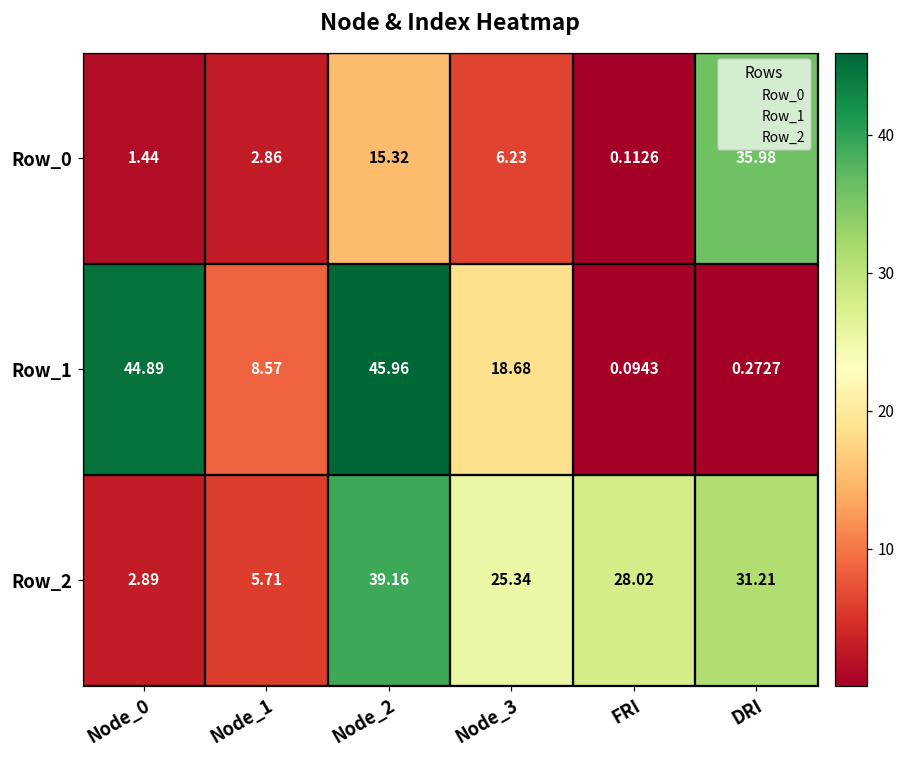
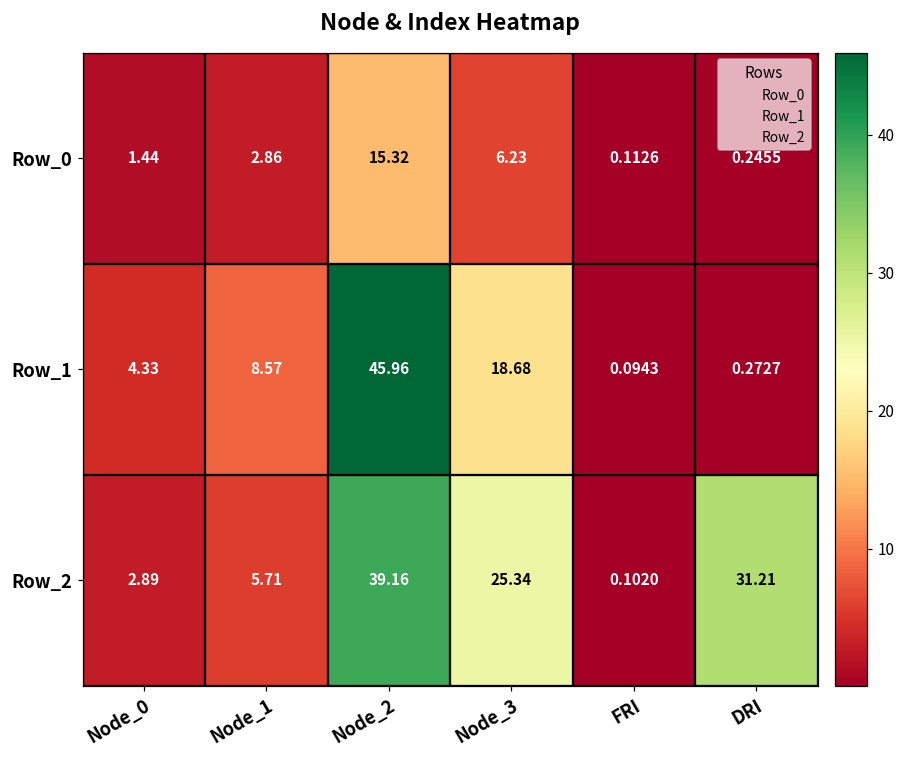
  {
    "Row_0": {
      "Node_0": 1.44,
      "Node_1": 2.86,
      "Node_2": 15.32,
      "Node_3": 6.23,
      "FRI": 0.1126,
-     "DRI": 35.98
+     "DRI": 0.2455
    },
    "Row_1": {
-     "Node_0": 44.89,
+     "Node_0": 4.33,
      "Node_1": 8.57,
      "Node_2": 45.96,
      "Node_3": 18.68,
      "FRI": 0.0943,
      "DRI": 0.2727
    },
    "Row_2": {
      "Node_0": 2.89,
      "Node_1": 5.71,
      "Node_2": 39.16,
      "Node_3": 25.34,
-     "FRI": 28.02,
+     "FRI": 0.1020,
      "DRI": 31.21
    }
  }
